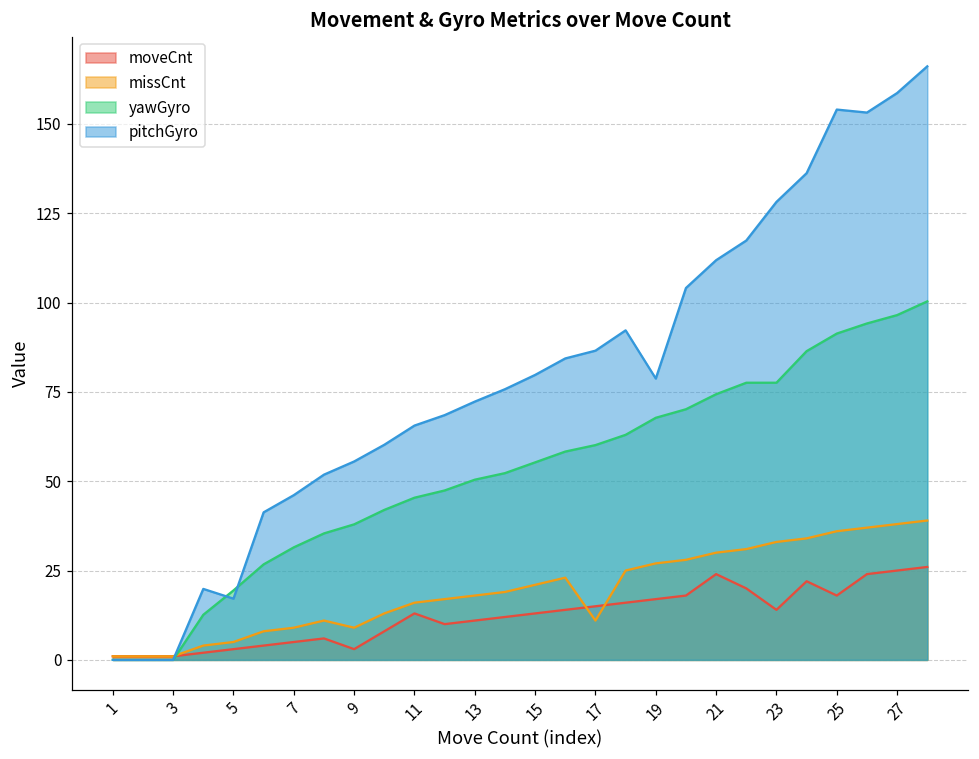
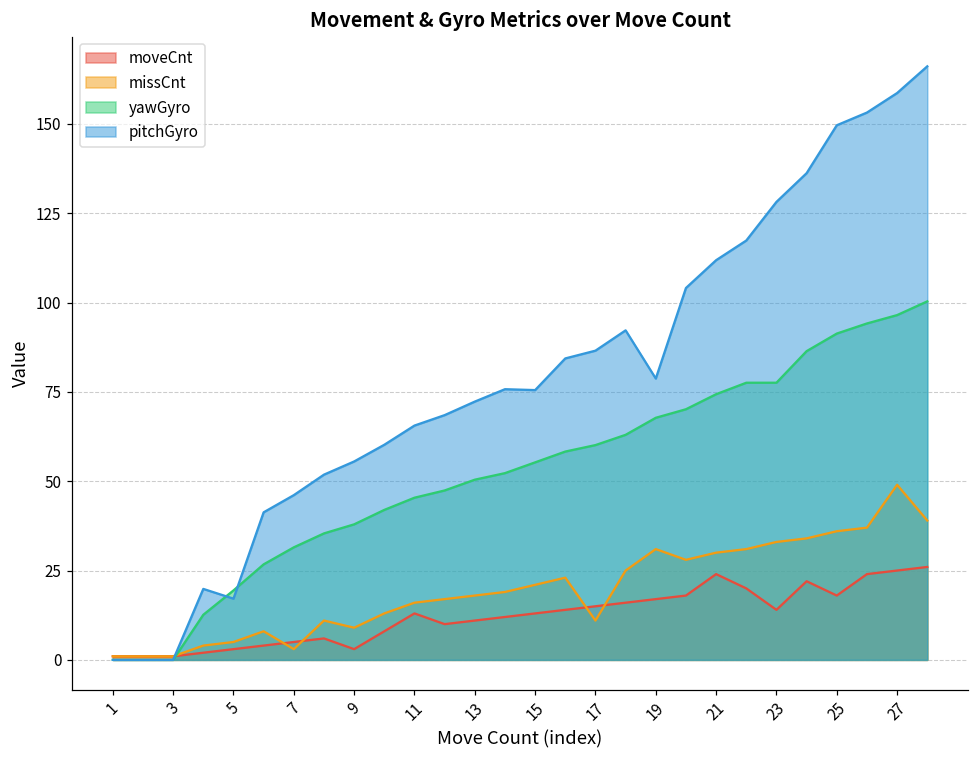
  {
    "moveCnt": {
      "5": 3,
      "7": 5,
      "9": 3,
      "11": 13,
      "13": 11,
      "15": 13,
      "17": 15,
      "19": 17,
      "21": 24,
      "23": 14,
      "25": 18,
      "27": 25
    },
    "missCnt": {
      "5": 5,
-     "7": 9,
+     "7": 3,
      "9": 9,
      "11": 16,
      "13": 18,
      "15": 21,
      "17": 11,
-     "19": 27,
+     "19": 31,
      "21": 30,
      "23": 33,
      "25": 36,
-     "27": 38
+     "27": 49
    },
    "yawGyro": {
      "5": 19,
      "7": 31,
      "9": 38,
      "11": 45,
      "13": 50,
      "15": 55,
      "17": 60,
      "19": 68,
      "21": 74,
      "23": 78,
      "25": 91,
      "27": 96
    },
    "pitchGyro": {
      "5": 17,
      "7": 46,
      "9": 56,
      "11": 66,
      "13": 72,
-     "15": 80,
+     "15": 75,
      "17": 87,
      "19": 79,
      "21": 112,
      "23": 128,
-     "25": 154,
+     "25": 150,
      "27": 159
    }
  }
